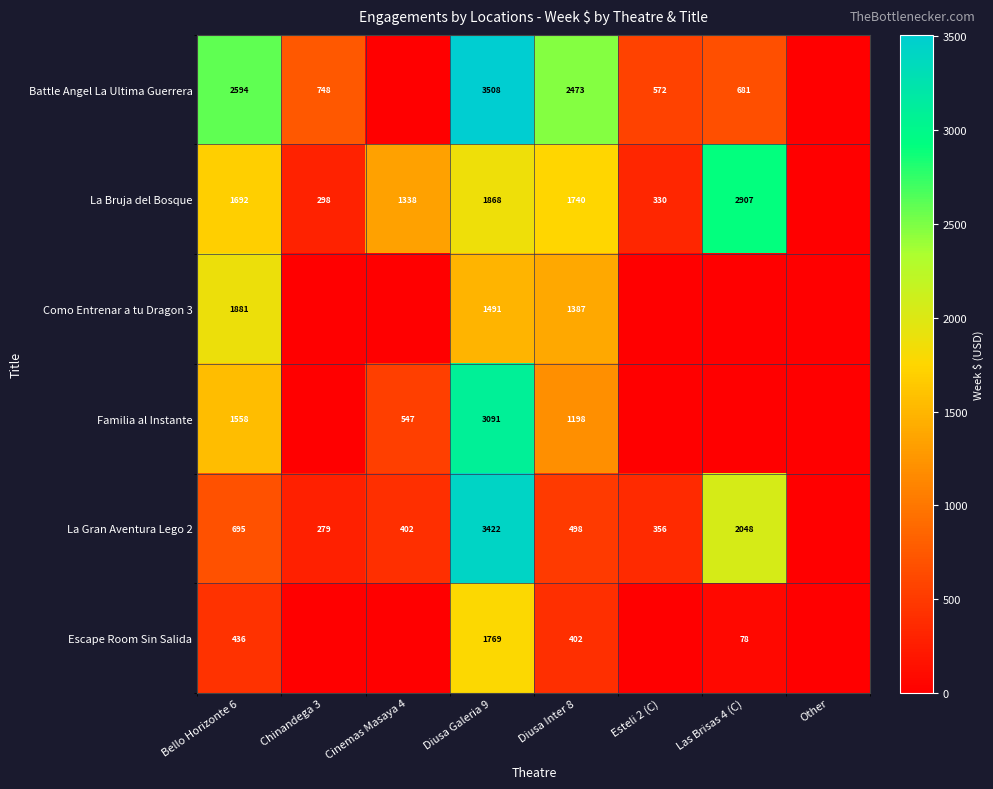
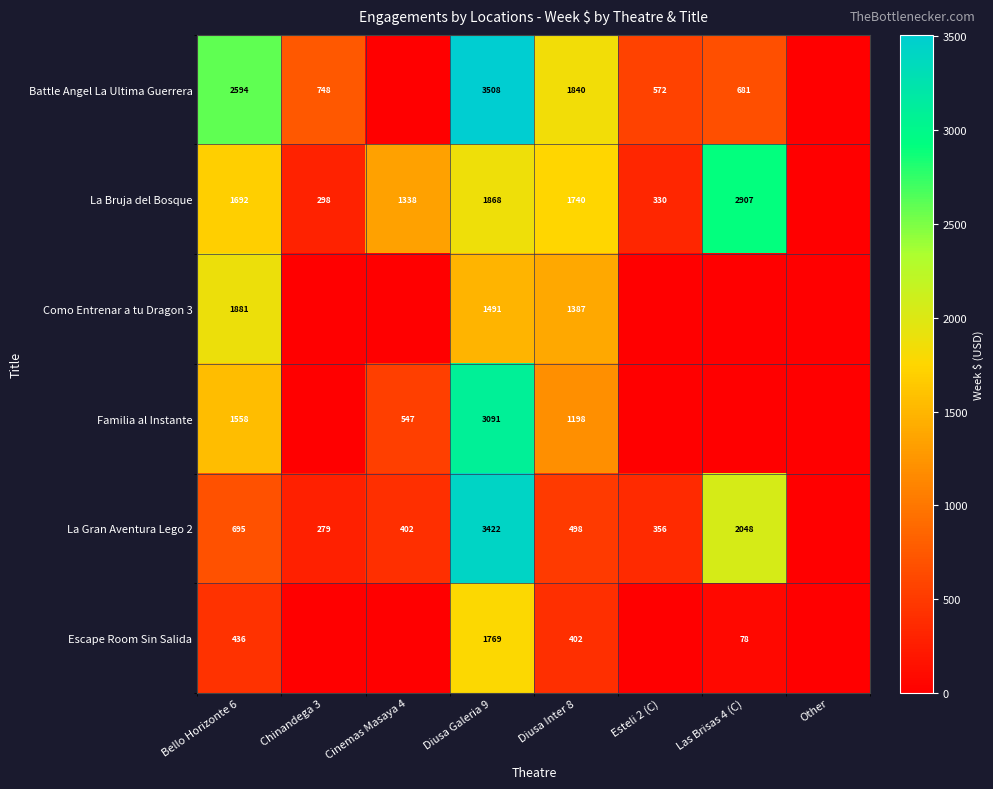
  {
    "Battle Angel La Ultima Guerrera": {
      "Bello Horizonte 6": 2594,
      "Chinandega 3": 748,
      "Diusa Galeria 9": 3508,
-     "Diusa Inter 8": 2473,
+     "Diusa Inter 8": 1840,
      "Esteli 2 (C)": 572,
      "Las Brisas 4 (C)": 681
    },
    "La Bruja del Bosque": {
      "Bello Horizonte 6": 1692,
      "Chinandega 3": 298,
      "Cinemas Masaya 4": 1338,
      "Diusa Galeria 9": 1868,
      "Diusa Inter 8": 1740,
      "Esteli 2 (C)": 330,
      "Las Brisas 4 (C)": 2907
    },
    "Como Entrenar a tu Dragon 3": {
      "Bello Horizonte 6": 1881,
      "Diusa Galeria 9": 1491,
      "Diusa Inter 8": 1387
    },
    "Familia al Instante": {
      "Bello Horizonte 6": 1558,
      "Cinemas Masaya 4": 547,
      "Diusa Galeria 9": 3091,
      "Diusa Inter 8": 1198
    },
    "La Gran Aventura Lego 2": {
      "Bello Horizonte 6": 695,
      "Chinandega 3": 279,
      "Cinemas Masaya 4": 402,
      "Diusa Galeria 9": 3422,
      "Diusa Inter 8": 498,
      "Esteli 2 (C)": 356,
      "Las Brisas 4 (C)": 2048
    },
    "Escape Room Sin Salida": {
      "Bello Horizonte 6": 436,
      "Diusa Galeria 9": 1769,
      "Diusa Inter 8": 402,
      "Las Brisas 4 (C)": 78
    }
  }
